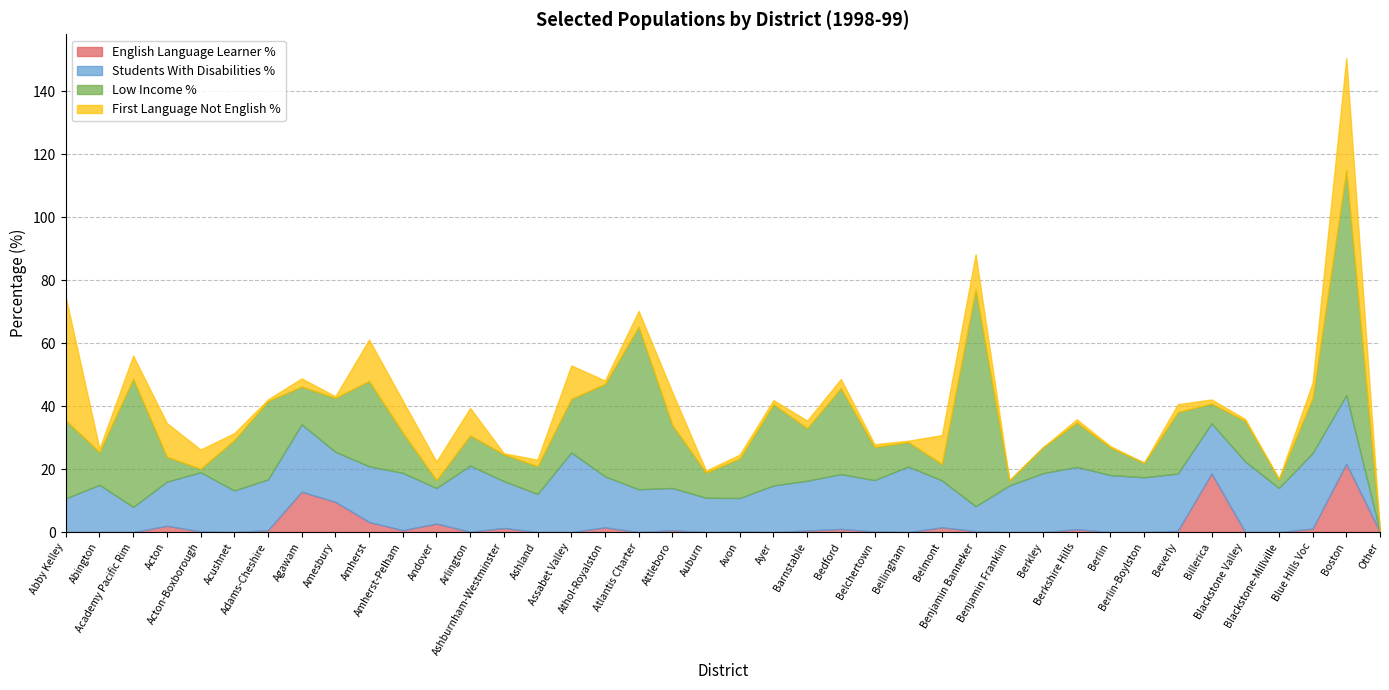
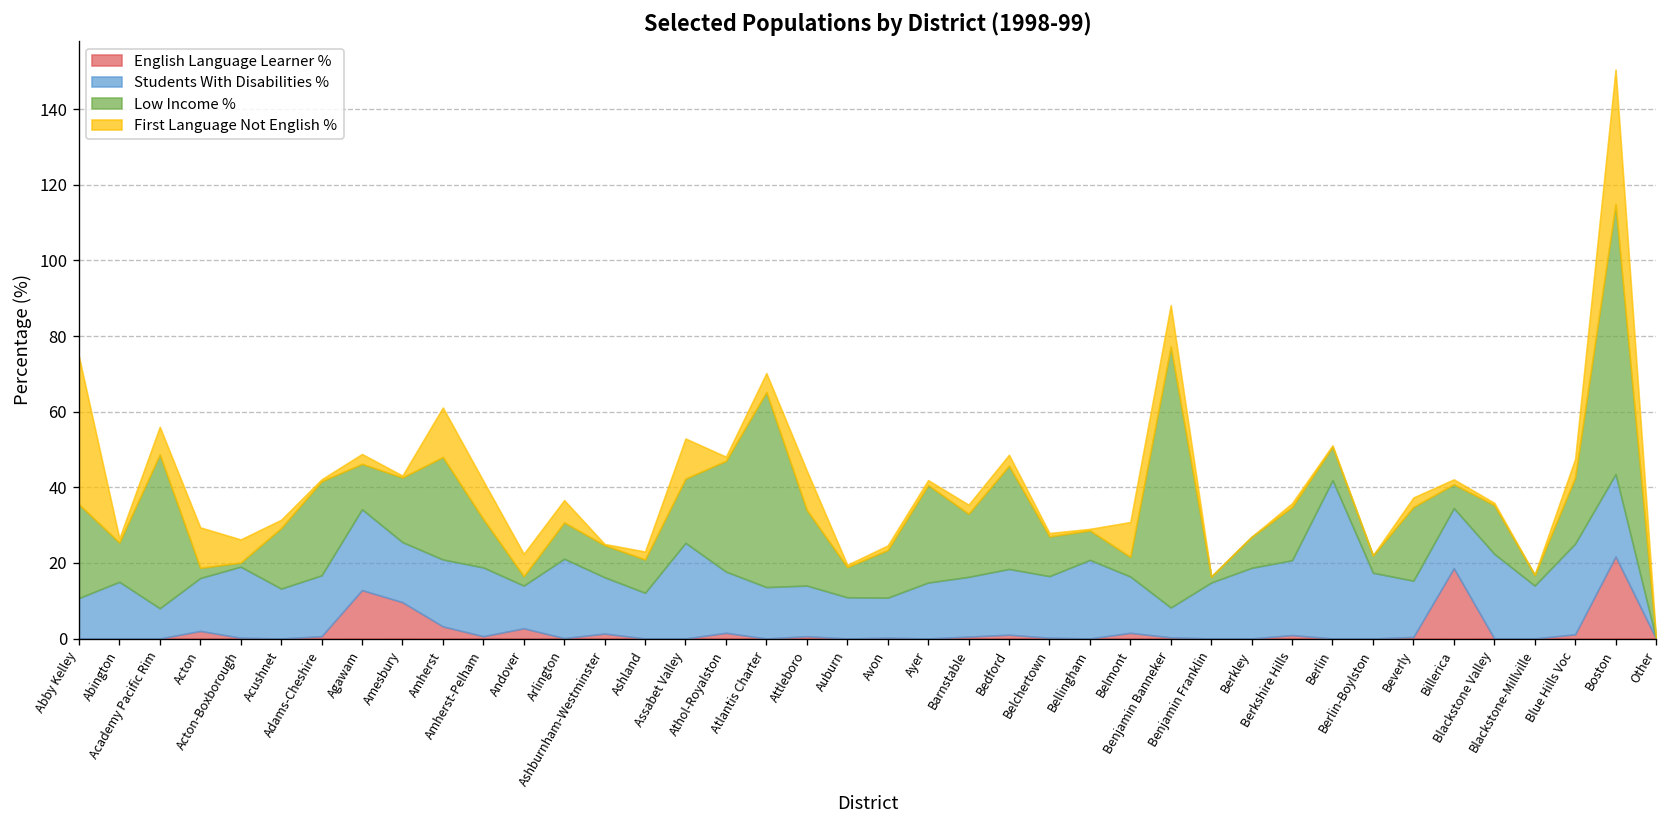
  {
    "English Language Learner %": {
      "Abby Kelley": 0,
      "Abington": 0,
      "Academy Pacific Rim": 0,
      "Acton": 2,
      "Acushnet": 0,
      "Agawam": 13,
      "Amesbury": 10,
      "Amherst": 3,
      "Andover": 3,
      "Ashburnham-Westminster": 1,
      "Ashland": 0,
      "Assabet Valley": 0,
      "Athol-Royalston": 2,
      "Atlantis Charter": 0,
      "Auburn": 0,
      "Ayer": 0,
      "Bedford": 1,
      "Bellingham": 0,
      "Belmont": 2,
      "Benjamin Franklin": 0,
      "Berkley": 0,
      "Berkshire Hills": 1,
      "Berlin": 0,
      "Berlin-Boylston": 0,
      "Billerica": 19,
      "Blackstone Valley": 0,
      "Blackstone-Millville": 0,
      "Blue Hills Voc": 1,
      "Boston": 22
    },
    "Students With Disabilities %": {
      "Abby Kelley": 11,
      "Abington": 15,
      "Academy Pacific Rim": 8,
      "Acton": 14,
      "Acton-Boxborough": 19,
      "Acushnet": 13,
      "Adams-Cheshire": 16,
      "Agawam": 21,
      "Amesbury": 16,
      "Amherst": 18,
      "Amherst-Pelham": 18,
      "Andover": 11,
      "Arlington": 21,
      "Ashburnham-Westminster": 15,
      "Ashland": 12,
      "Assabet Valley": 25,
      "Athol-Royalston": 16,
      "Atlantis Charter": 14,
      "Attleboro": 13,
      "Auburn": 11,
      "Avon": 11,
      "Ayer": 15,
      "Barnstable": 16,
      "Bedford": 17,
      "Belchertown": 16,
      "Bellingham": 21,
      "Belmont": 15,
      "Benjamin Banneker": 8,
      "Benjamin Franklin": 15,
      "Berkley": 19,
      "Berkshire Hills": 20,
-     "Berlin": 18,
+     "Berlin": 42,
      "Berlin-Boylston": 17,
-     "Beverly": 18,
+     "Beverly": 15,
      "Billerica": 16,
      "Blackstone Valley": 22,
      "Blackstone-Millville": 14,
      "Blue Hills Voc": 24,
      "Boston": 22
    },
    "Low Income %": {
      "Abby Kelley": 25,
      "Abington": 10,
      "Academy Pacific Rim": 41,
-     "Acton": 8,
+     "Acton": 3,
      "Acton-Boxborough": 1,
      "Acushnet": 16,
      "Agawam": 12,
      "Amherst": 27,
      "Amherst-Pelham": 13,
      "Andover": 3,
      "Arlington": 10,
      "Ashland": 9,
      "Assabet Valley": 17,
      "Athol-Royalston": 29,
      "Atlantis Charter": 52,
      "Attleboro": 20,
      "Avon": 13,
      "Ayer": 26,
      "Barnstable": 17,
      "Bedford": 27,
      "Belchertown": 11,
      "Belmont": 5,
      "Benjamin Banneker": 69,
      "Berkshire Hills": 14,
      "Beverly": 19,
      "Billerica": 6,
      "Blue Hills Voc": 18,
      "Boston": 71
    },
    "First Language Not English %": {
      "Abby Kelley": 39,
      "Abington": 1,
      "Academy Pacific Rim": 7,
      "Acton": 11,
      "Acton-Boxborough": 6,
      "Acushnet": 2,
      "Agawam": 3,
      "Amherst": 13,
      "Amherst-Pelham": 10,
      "Andover": 6,
-     "Arlington": 9,
+     "Arlington": 6,
      "Ashland": 2,
      "Assabet Valley": 11,
      "Athol-Royalston": 1,
      "Atlantis Charter": 5,
      "Attleboro": 10,
      "Avon": 1,
      "Ayer": 1,
      "Barnstable": 2,
      "Bedford": 3,
      "Belchertown": 1,
      "Belmont": 9,
      "Benjamin Banneker": 11,
      "Berkshire Hills": 1,
      "Beverly": 3,
      "Billerica": 1,
      "Blue Hills Voc": 5,
      "Boston": 36
    }
  }
